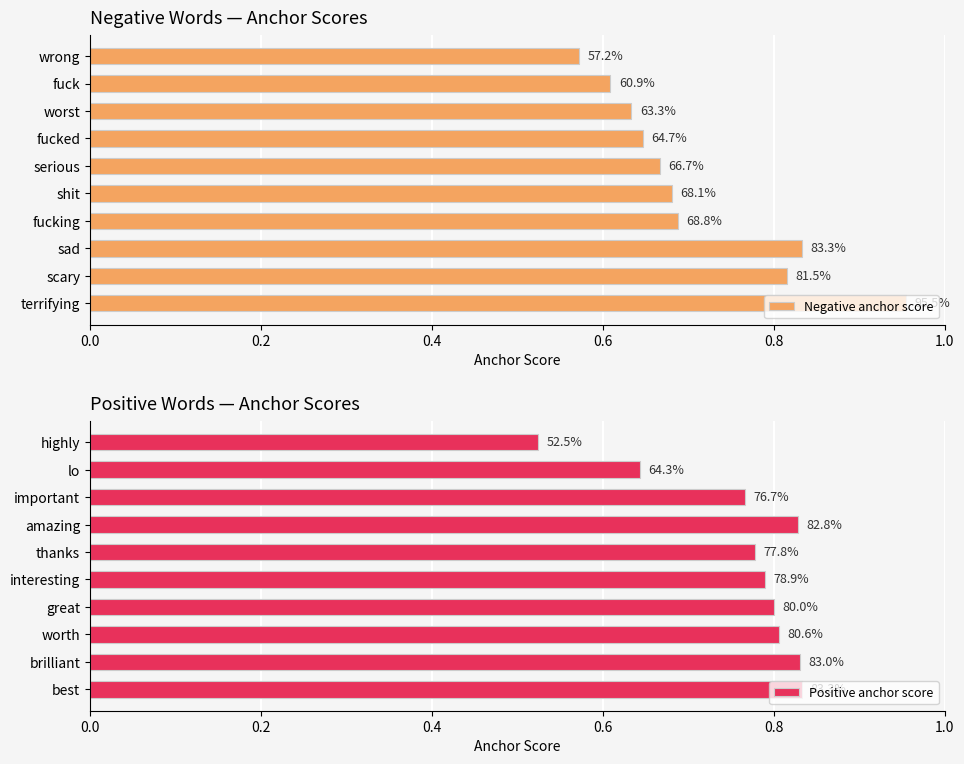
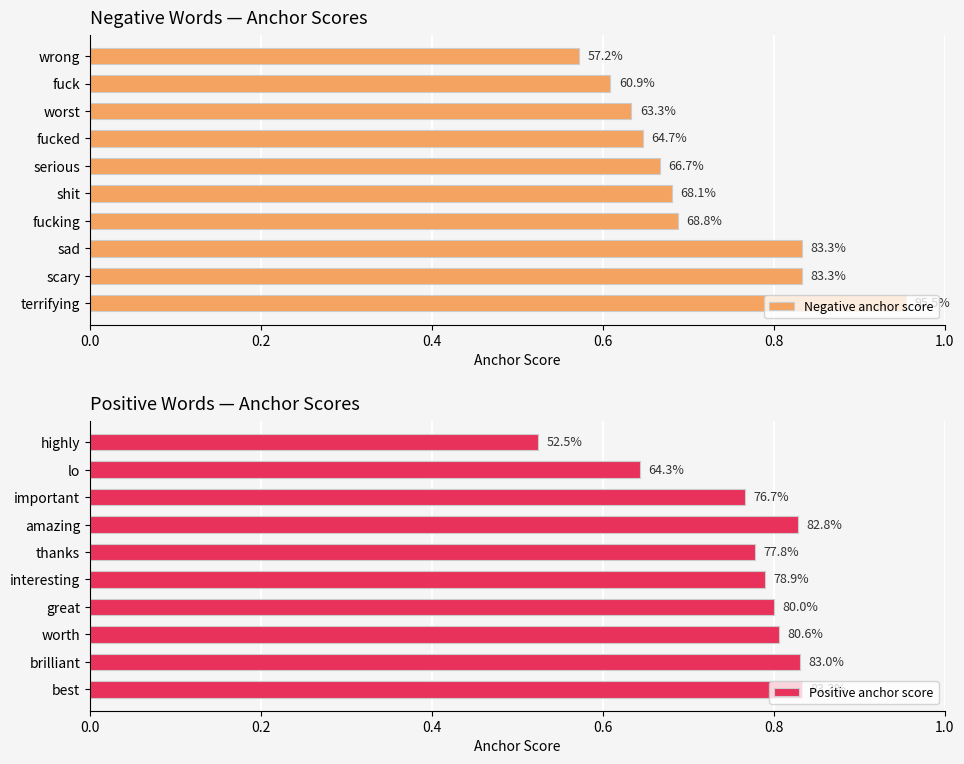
  {
    "Negative Words — Anchor Scores": {
      "wrong": "57.2%",
      "fuck": "60.9%",
      "worst": "63.3%",
      "fucked": "64.7%",
      "serious": "66.7%",
      "shit": "68.1%",
      "fucking": "68.8%",
      "sad": "83.3%",
-     "scary": "81.5%"
+     "scary": "83.3%"
    },
    "Positive Words — Anchor Scores": {
      "highly": "52.5%",
      "lo": "64.3%",
      "important": "76.7%",
      "amazing": "82.8%",
      "thanks": "77.8%",
      "interesting": "78.9%",
      "great": "80.0%",
      "worth": "80.6%",
      "brilliant": "83.0%"
    }
  }
